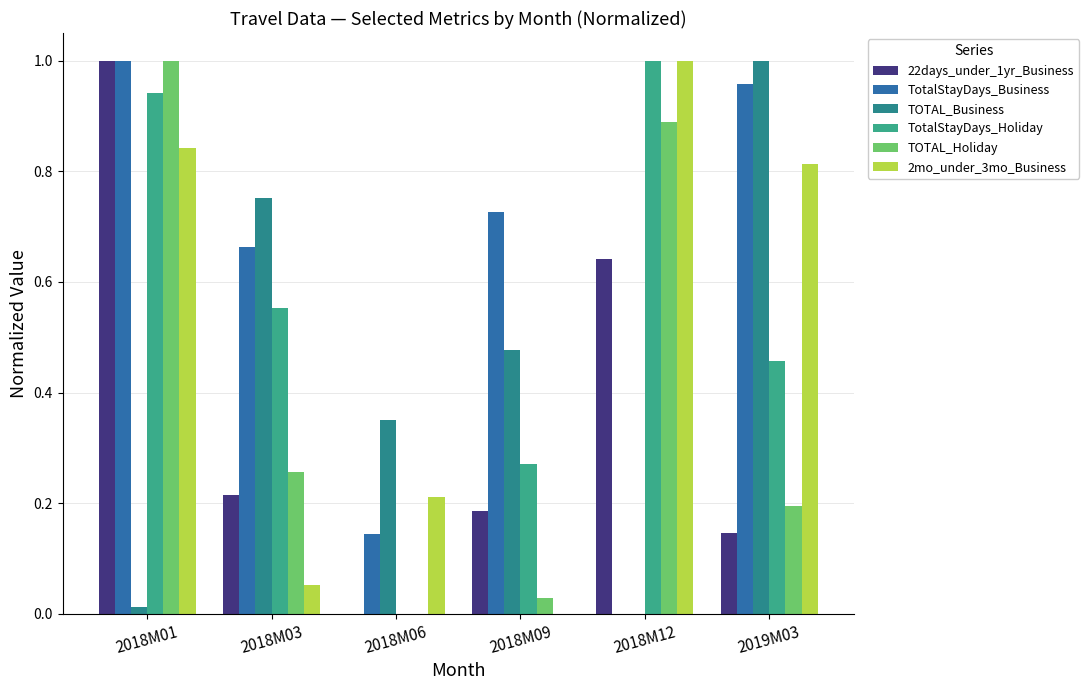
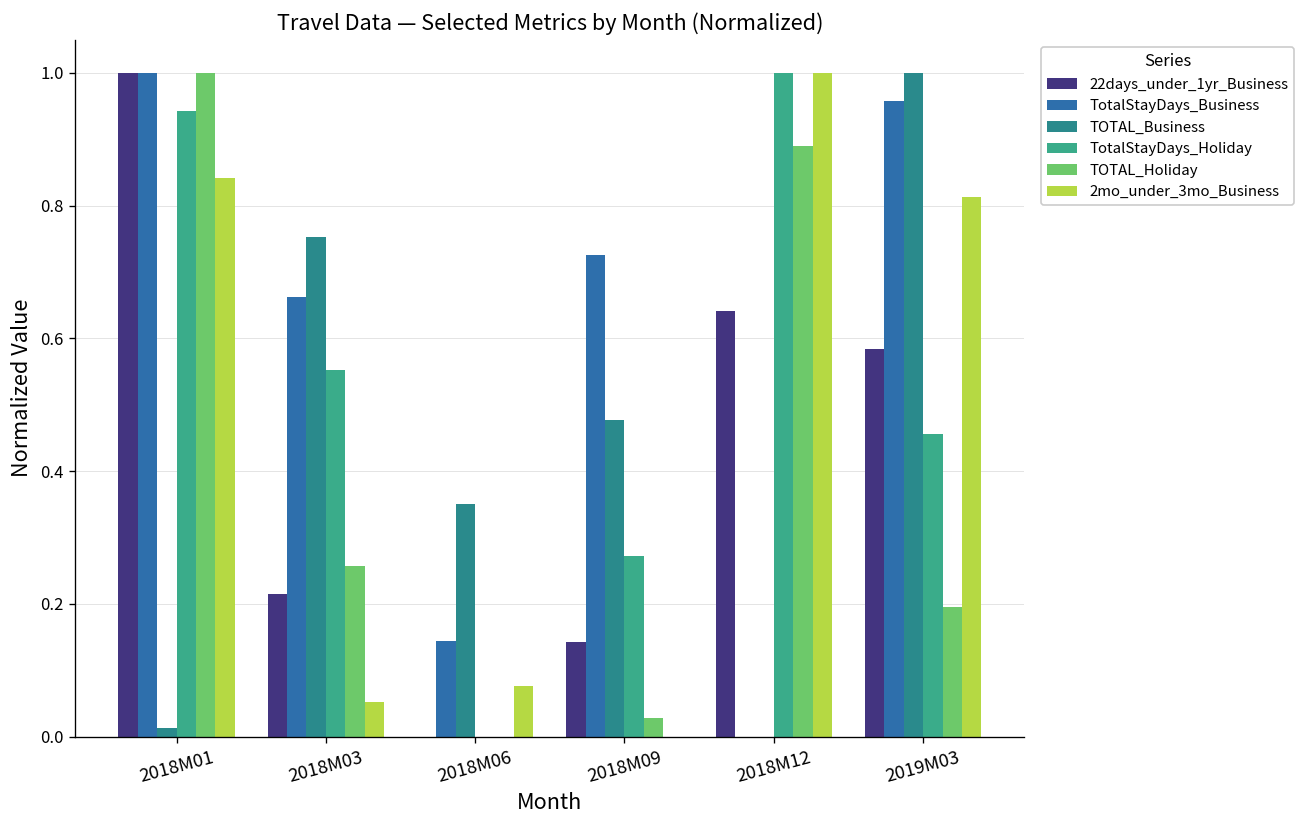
  {
    "22days_under_1yr_Business": {
      "2018M01": 1.00,
      "2018M03": 0.21,
      "2018M06": 0.00,
-     "2018M09": 0.19,
+     "2018M09": 0.14,
      "2018M12": 0.64,
-     "2019M03": 0.15
+     "2019M03": 0.58
    },
    "TOTAL_Holiday": {
      "2018M01": 1.00,
      "2018M03": 0.26,
      "2018M06": 0.00,
      "2018M09": 0.03,
      "2018M12": 0.89,
      "2019M03": 0.19
    },
    "2mo_under_3mo_Business": {
      "2018M01": 0.84,
      "2018M03": 0.05,
-     "2018M06": 0.21,
+     "2018M06": 0.08,
      "2018M09": 0.00,
      "2018M12": 1.00,
      "2019M03": 0.81
    }
  }
